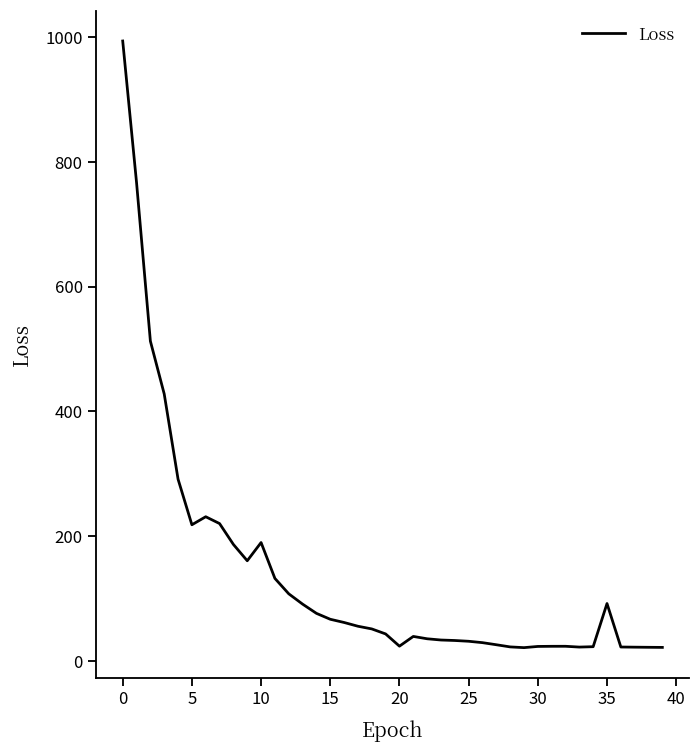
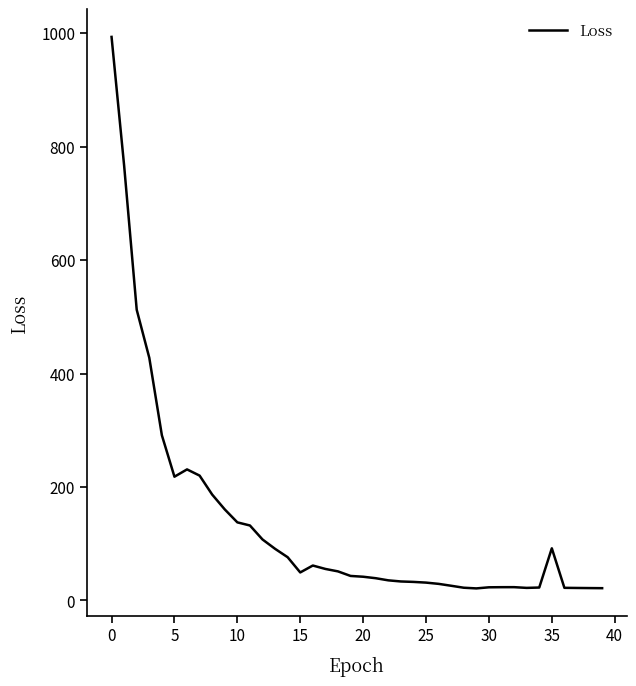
  {
    "0": 990,
    "5": 220,
-   "10": 190,
-   "15": 70,
-   "20": 20,
+   "10": 140,
+   "15": 50,
+   "20": 40,
    "25": 30,
    "30": 20,
    "35": 90
  }
